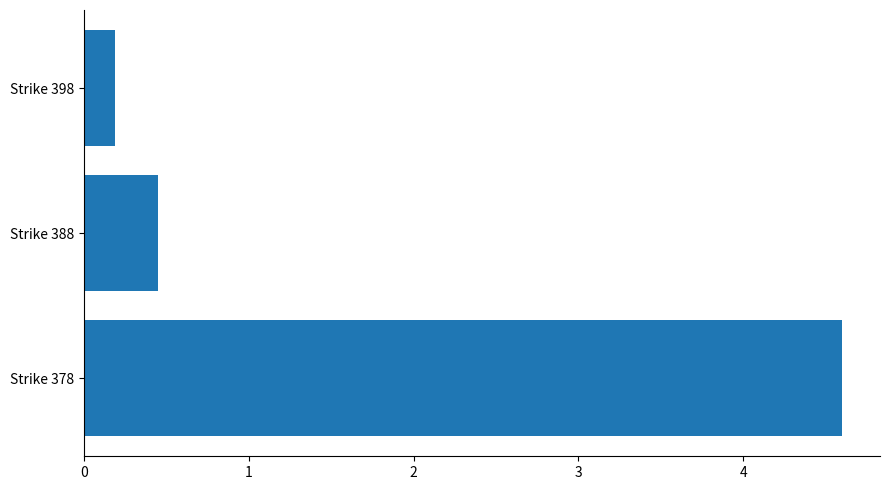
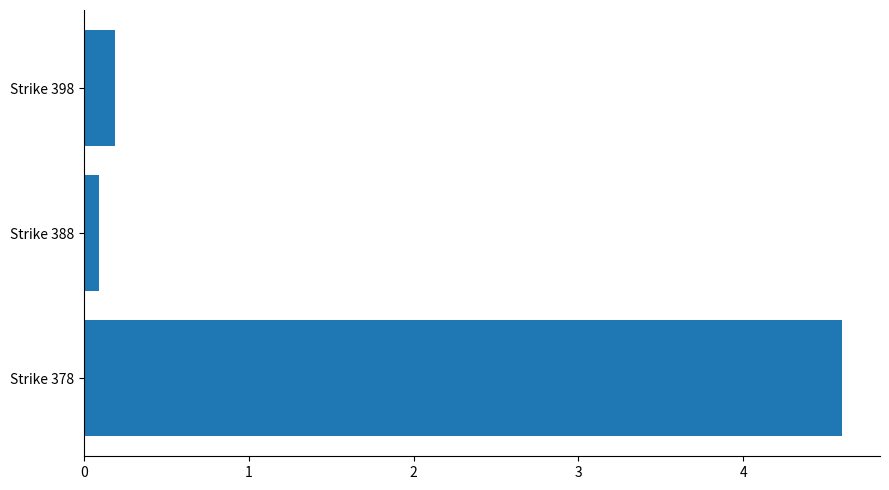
  {
    "Strike 398": 0.19,
-   "Strike 388": 0.45,
+   "Strike 388": 0.09,
    "Strike 378": 4.60
  }
